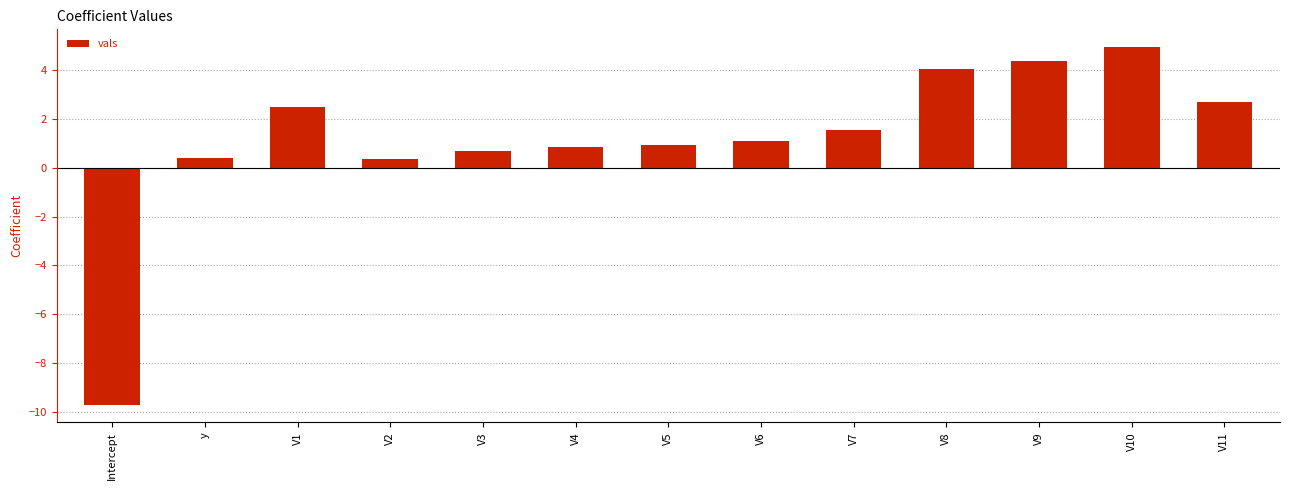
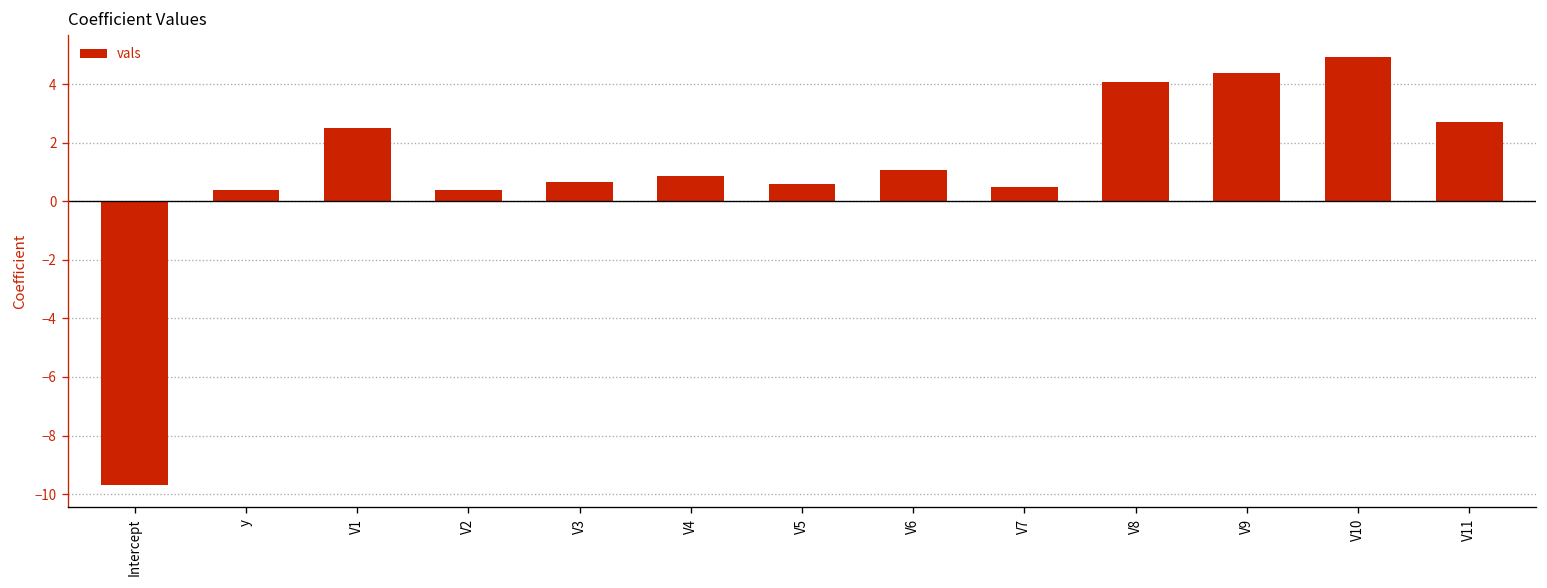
  {
    "Intercept": -9.7,
    "y": 0.4,
    "V1": 2.5,
    "V2": 0.4,
    "V3": 0.7,
    "V4": 0.9,
-   "V5": 0.9,
+   "V5": 0.6,
    "V6": 1.1,
-   "V7": 1.5,
+   "V7": 0.5,
    "V8": 4.1,
    "V9": 4.4,
    "V10": 4.9,
    "V11": 2.7
  }
